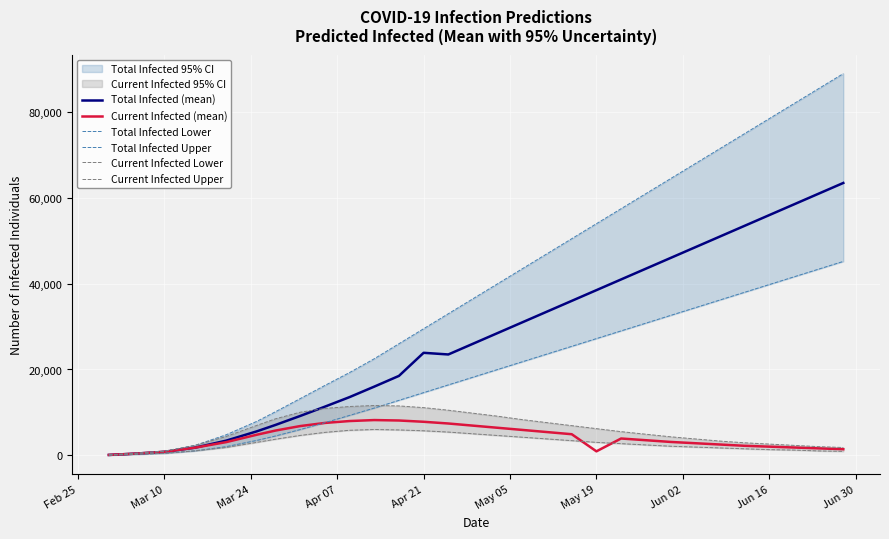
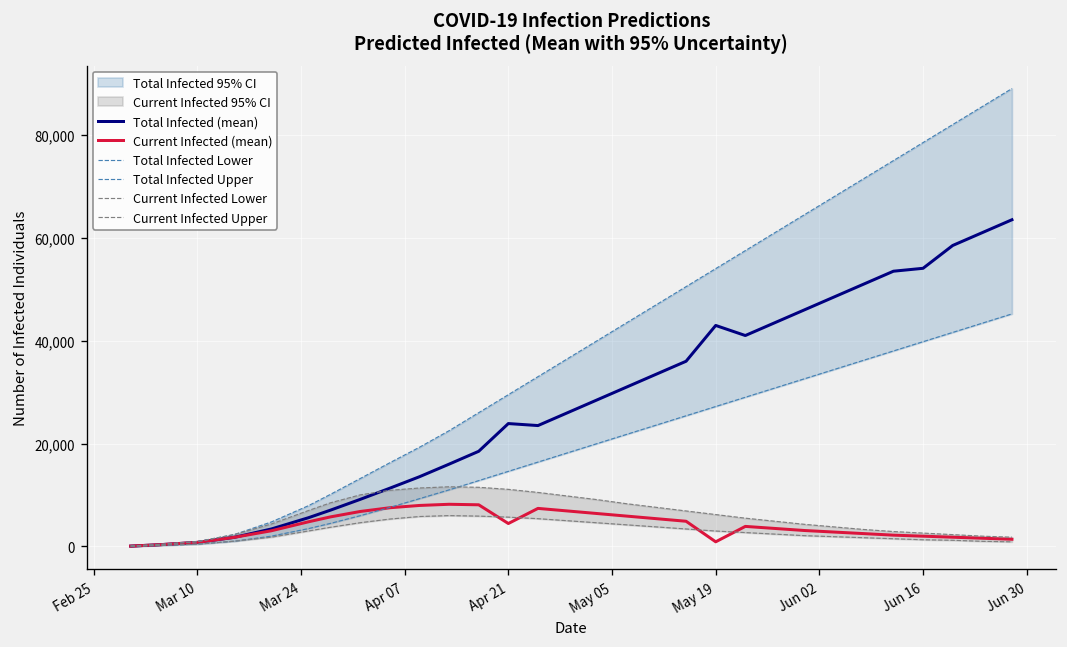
  {
    "Total Infected (mean)": {
      "Apr 21": "24,000",
-     "May 19": "39,000",
-     "Jun 16": "56,000"
+     "May 19": "43,000",
+     "Jun 16": "54,000"
    },
    "Current Infected (mean)": {
-     "Apr 21": "8,000",
+     "Apr 21": "4,000",
      "May 19": "1,000"
    }
  }
